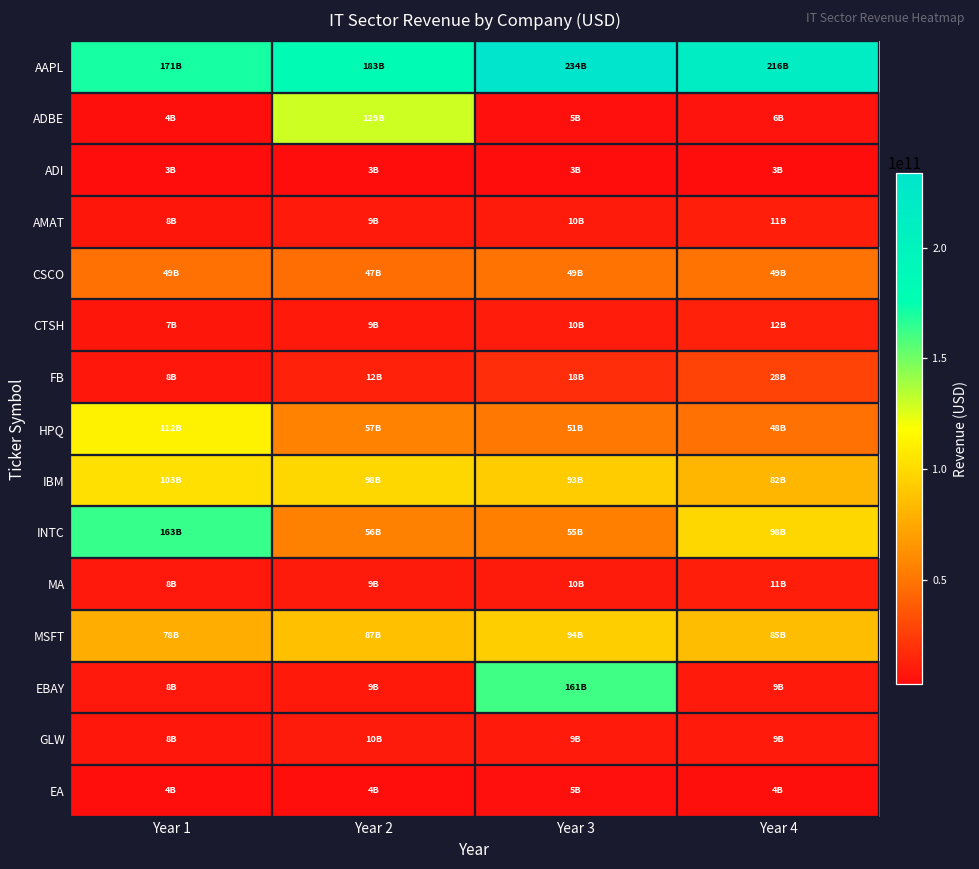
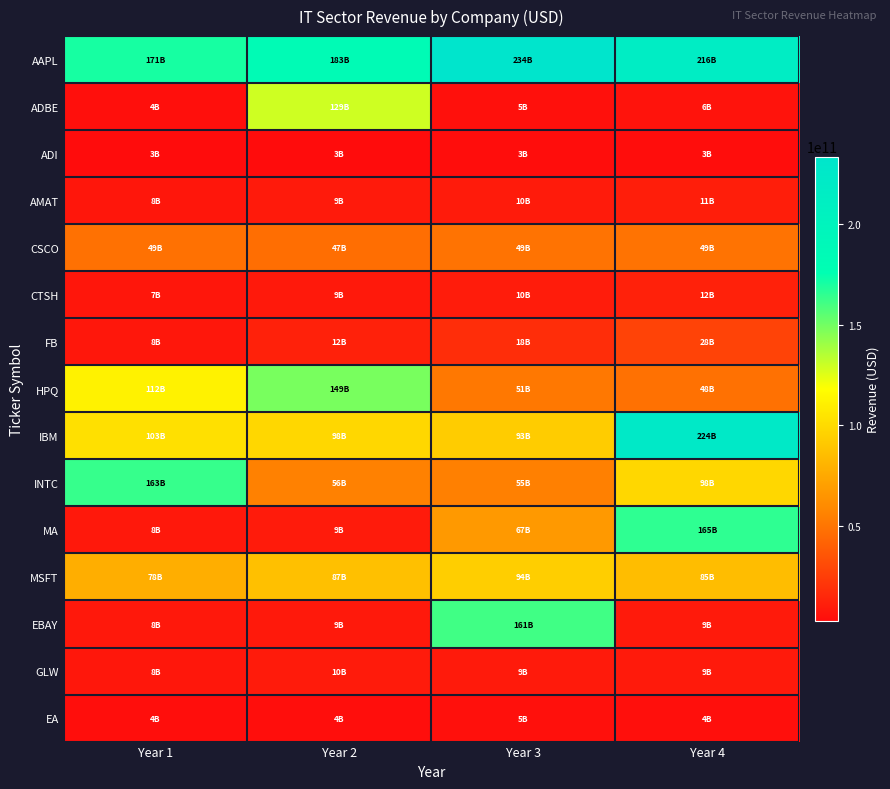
  {
    "AAPL": {
      "Year 1": "171B",
      "Year 2": "183B",
      "Year 3": "234B",
      "Year 4": "216B"
    },
    "ADBE": {
      "Year 1": "4B",
      "Year 2": "129B",
      "Year 3": "5B",
      "Year 4": "6B"
    },
    "ADI": {
      "Year 1": "3B",
      "Year 2": "3B",
      "Year 3": "3B",
      "Year 4": "3B"
    },
    "AMAT": {
      "Year 1": "8B",
      "Year 2": "9B",
      "Year 3": "10B",
      "Year 4": "11B"
    },
    "CSCO": {
      "Year 1": "49B",
      "Year 2": "47B",
      "Year 3": "49B",
      "Year 4": "49B"
    },
    "CTSH": {
      "Year 1": "7B",
      "Year 2": "9B",
      "Year 3": "10B",
      "Year 4": "12B"
    },
    "FB": {
      "Year 1": "8B",
      "Year 2": "12B",
      "Year 3": "18B",
      "Year 4": "28B"
    },
    "HPQ": {
      "Year 1": "112B",
-     "Year 2": "57B",
+     "Year 2": "149B",
      "Year 3": "51B",
      "Year 4": "48B"
    },
    "IBM": {
      "Year 1": "103B",
      "Year 2": "98B",
      "Year 3": "93B",
-     "Year 4": "82B"
+     "Year 4": "224B"
    },
    "INTC": {
      "Year 1": "163B",
      "Year 2": "56B",
      "Year 3": "55B",
      "Year 4": "98B"
    },
    "MA": {
      "Year 1": "8B",
      "Year 2": "9B",
-     "Year 3": "10B",
-     "Year 4": "11B"
+     "Year 3": "67B",
+     "Year 4": "165B"
    },
    "MSFT": {
      "Year 1": "78B",
      "Year 2": "87B",
      "Year 3": "94B",
      "Year 4": "85B"
    },
    "EBAY": {
      "Year 1": "8B",
      "Year 2": "9B",
      "Year 3": "161B",
      "Year 4": "9B"
    },
    "GLW": {
      "Year 1": "8B",
      "Year 2": "10B",
      "Year 3": "9B",
      "Year 4": "9B"
    },
    "EA": {
      "Year 1": "4B",
      "Year 2": "4B",
      "Year 3": "5B",
      "Year 4": "4B"
    }
  }
